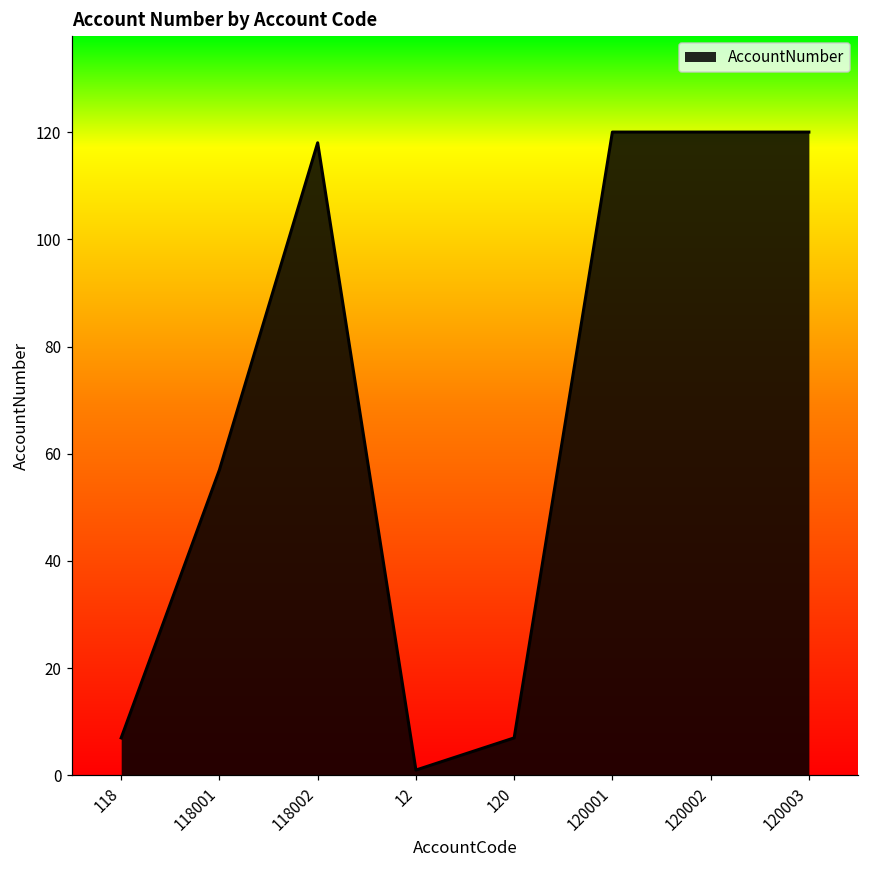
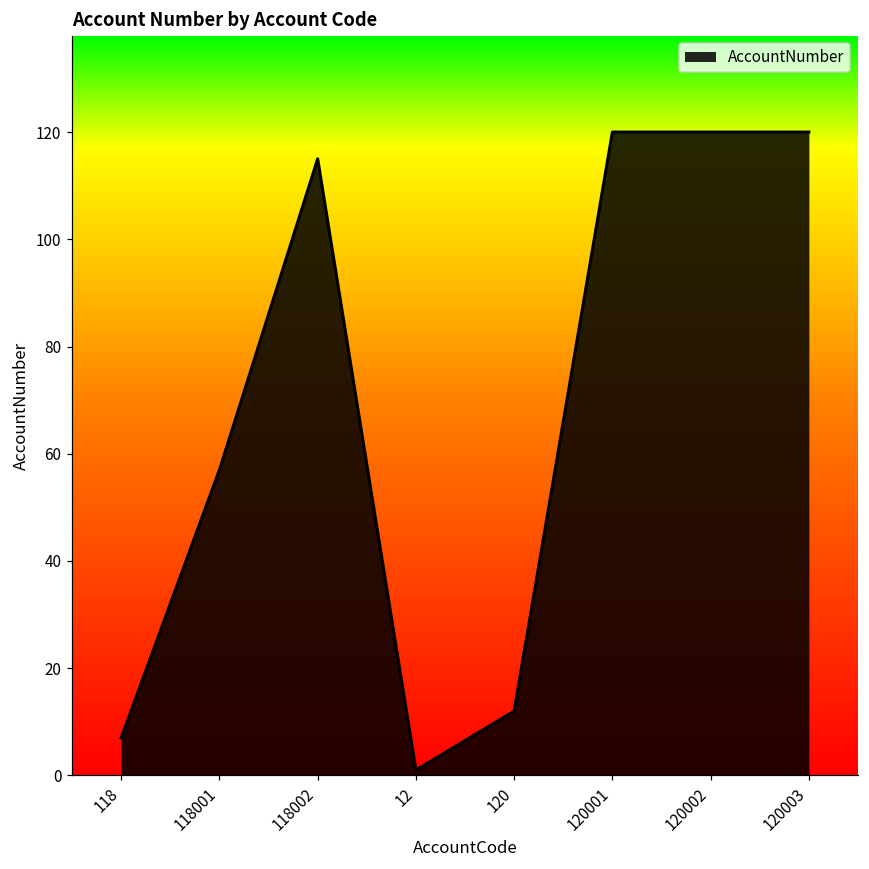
  {
    "118": 7,
    "118001": 57,
-   "118002": 118,
+   "118002": 115,
    "12": 1,
-   "120": 7,
+   "120": 12,
    "120001": 120,
    "120002": 120,
    "120003": 120
  }
